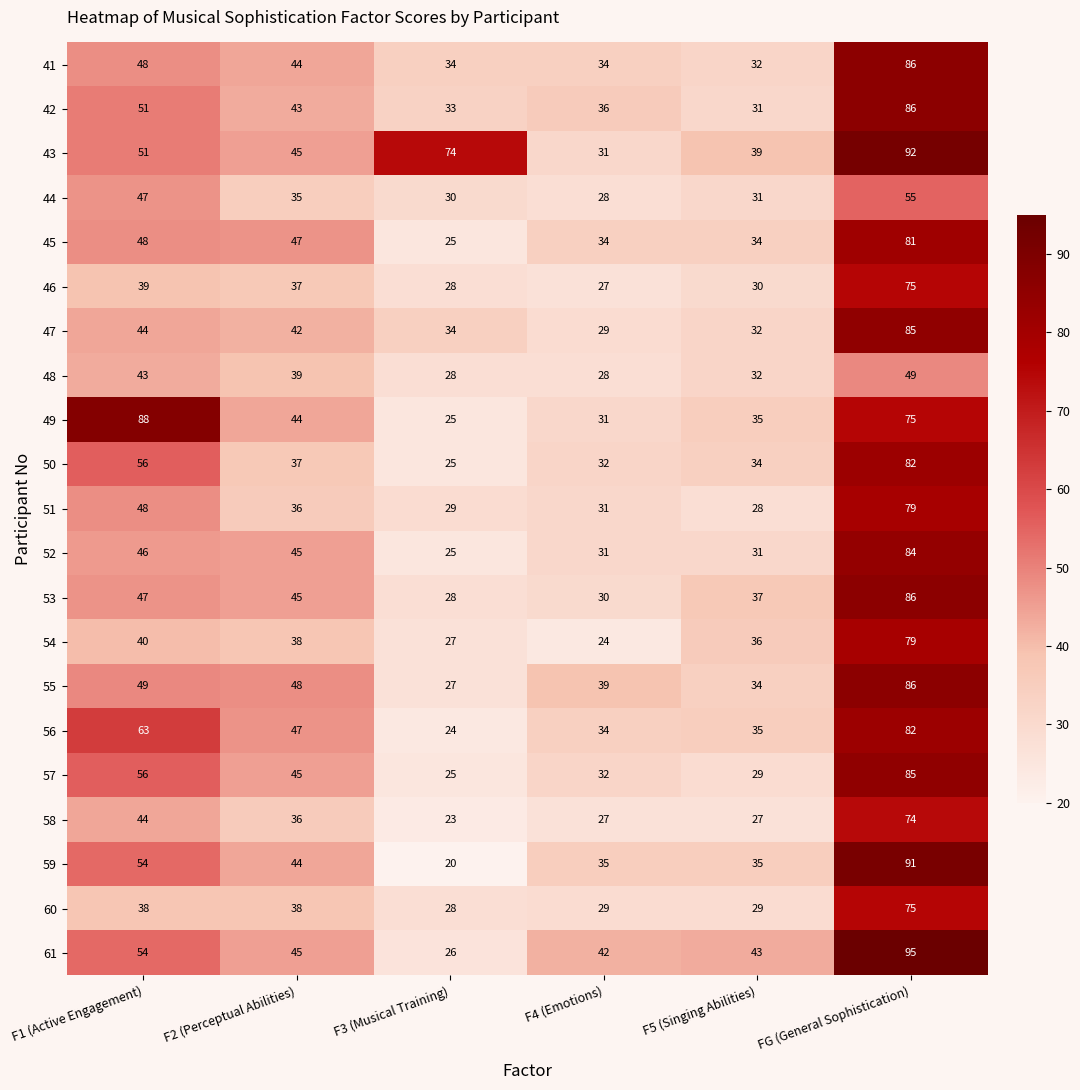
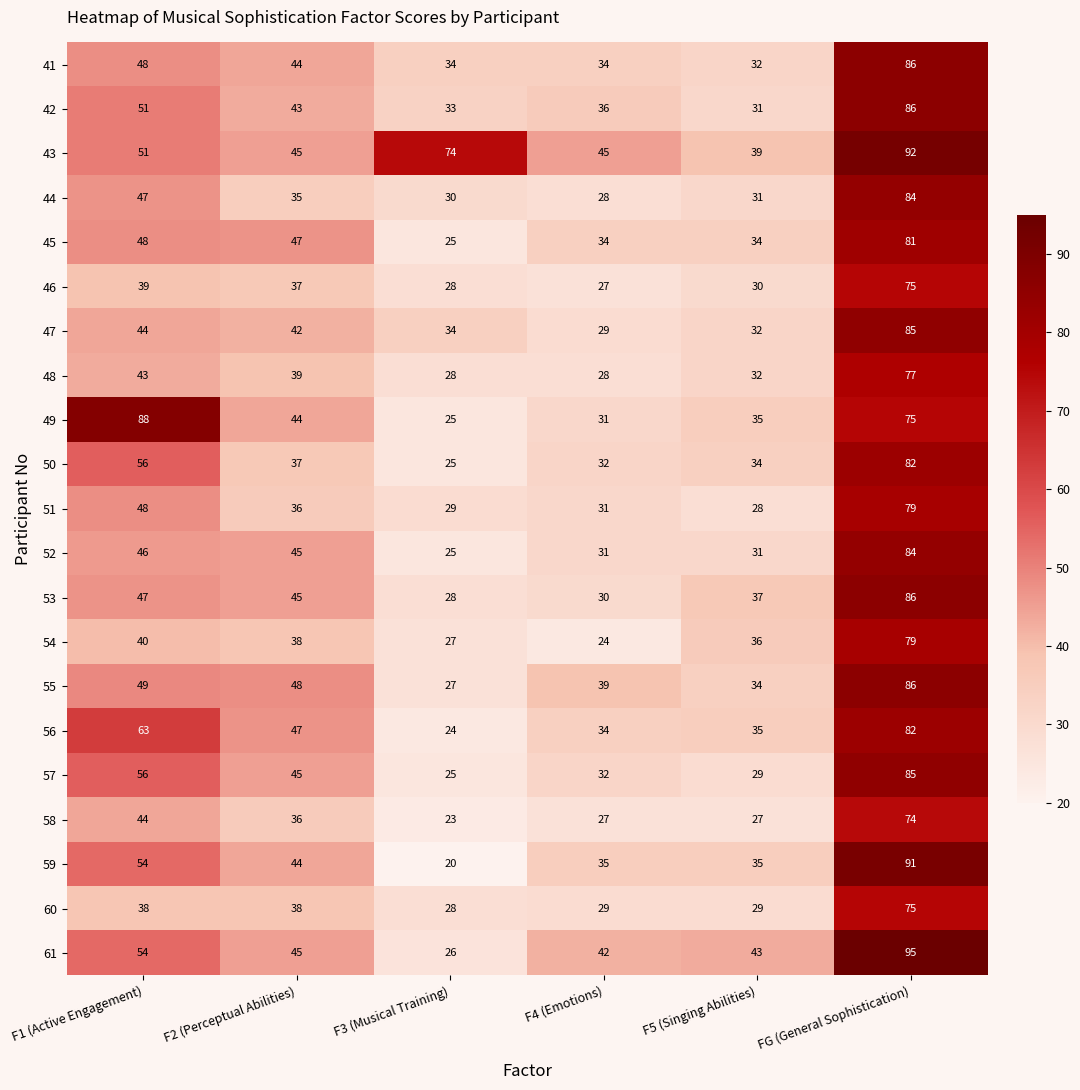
  {
    "41": {
      "F1 (Active Engagement)": 48,
      "F2 (Perceptual Abilities)": 44,
      "F3 (Musical Training)": 34,
      "F4 (Emotions)": 34,
      "F5 (Singing Abilities)": 32,
      "FG (General Sophistication)": 86
    },
    "42": {
      "F1 (Active Engagement)": 51,
      "F2 (Perceptual Abilities)": 43,
      "F3 (Musical Training)": 33,
      "F4 (Emotions)": 36,
      "F5 (Singing Abilities)": 31,
      "FG (General Sophistication)": 86
    },
    "43": {
      "F1 (Active Engagement)": 51,
      "F2 (Perceptual Abilities)": 45,
      "F3 (Musical Training)": 74,
-     "F4 (Emotions)": 31,
+     "F4 (Emotions)": 45,
      "F5 (Singing Abilities)": 39,
      "FG (General Sophistication)": 92
    },
    "44": {
      "F1 (Active Engagement)": 47,
      "F2 (Perceptual Abilities)": 35,
      "F3 (Musical Training)": 30,
      "F4 (Emotions)": 28,
      "F5 (Singing Abilities)": 31,
-     "FG (General Sophistication)": 55
+     "FG (General Sophistication)": 84
    },
    "45": {
      "F1 (Active Engagement)": 48,
      "F2 (Perceptual Abilities)": 47,
      "F3 (Musical Training)": 25,
      "F4 (Emotions)": 34,
      "F5 (Singing Abilities)": 34,
      "FG (General Sophistication)": 81
    },
    "46": {
      "F1 (Active Engagement)": 39,
      "F2 (Perceptual Abilities)": 37,
      "F3 (Musical Training)": 28,
      "F4 (Emotions)": 27,
      "F5 (Singing Abilities)": 30,
      "FG (General Sophistication)": 75
    },
    "47": {
      "F1 (Active Engagement)": 44,
      "F2 (Perceptual Abilities)": 42,
      "F3 (Musical Training)": 34,
      "F4 (Emotions)": 29,
      "F5 (Singing Abilities)": 32,
      "FG (General Sophistication)": 85
    },
    "48": {
      "F1 (Active Engagement)": 43,
      "F2 (Perceptual Abilities)": 39,
      "F3 (Musical Training)": 28,
      "F4 (Emotions)": 28,
      "F5 (Singing Abilities)": 32,
-     "FG (General Sophistication)": 49
+     "FG (General Sophistication)": 77
    },
    "49": {
      "F1 (Active Engagement)": 88,
      "F2 (Perceptual Abilities)": 44,
      "F3 (Musical Training)": 25,
      "F4 (Emotions)": 31,
      "F5 (Singing Abilities)": 35,
      "FG (General Sophistication)": 75
    },
    "50": {
      "F1 (Active Engagement)": 56,
      "F2 (Perceptual Abilities)": 37,
      "F3 (Musical Training)": 25,
      "F4 (Emotions)": 32,
      "F5 (Singing Abilities)": 34,
      "FG (General Sophistication)": 82
    },
    "51": {
      "F1 (Active Engagement)": 48,
      "F2 (Perceptual Abilities)": 36,
      "F3 (Musical Training)": 29,
      "F4 (Emotions)": 31,
      "F5 (Singing Abilities)": 28,
      "FG (General Sophistication)": 79
    },
    "52": {
      "F1 (Active Engagement)": 46,
      "F2 (Perceptual Abilities)": 45,
      "F3 (Musical Training)": 25,
      "F4 (Emotions)": 31,
      "F5 (Singing Abilities)": 31,
      "FG (General Sophistication)": 84
    },
    "53": {
      "F1 (Active Engagement)": 47,
      "F2 (Perceptual Abilities)": 45,
      "F3 (Musical Training)": 28,
      "F4 (Emotions)": 30,
      "F5 (Singing Abilities)": 37,
      "FG (General Sophistication)": 86
    },
    "54": {
      "F1 (Active Engagement)": 40,
      "F2 (Perceptual Abilities)": 38,
      "F3 (Musical Training)": 27,
      "F4 (Emotions)": 24,
      "F5 (Singing Abilities)": 36,
      "FG (General Sophistication)": 79
    },
    "55": {
      "F1 (Active Engagement)": 49,
      "F2 (Perceptual Abilities)": 48,
      "F3 (Musical Training)": 27,
      "F4 (Emotions)": 39,
      "F5 (Singing Abilities)": 34,
      "FG (General Sophistication)": 86
    },
    "56": {
      "F1 (Active Engagement)": 63,
      "F2 (Perceptual Abilities)": 47,
      "F3 (Musical Training)": 24,
      "F4 (Emotions)": 34,
      "F5 (Singing Abilities)": 35,
      "FG (General Sophistication)": 82
    },
    "57": {
      "F1 (Active Engagement)": 56,
      "F2 (Perceptual Abilities)": 45,
      "F3 (Musical Training)": 25,
      "F4 (Emotions)": 32,
      "F5 (Singing Abilities)": 29,
      "FG (General Sophistication)": 85
    },
    "58": {
      "F1 (Active Engagement)": 44,
      "F2 (Perceptual Abilities)": 36,
      "F3 (Musical Training)": 23,
      "F4 (Emotions)": 27,
      "F5 (Singing Abilities)": 27,
      "FG (General Sophistication)": 74
    },
    "59": {
      "F1 (Active Engagement)": 54,
      "F2 (Perceptual Abilities)": 44,
      "F3 (Musical Training)": 20,
      "F4 (Emotions)": 35,
      "F5 (Singing Abilities)": 35,
      "FG (General Sophistication)": 91
    },
    "60": {
      "F1 (Active Engagement)": 38,
      "F2 (Perceptual Abilities)": 38,
      "F3 (Musical Training)": 28,
      "F4 (Emotions)": 29,
      "F5 (Singing Abilities)": 29,
      "FG (General Sophistication)": 75
    },
    "61": {
      "F1 (Active Engagement)": 54,
      "F2 (Perceptual Abilities)": 45,
      "F3 (Musical Training)": 26,
      "F4 (Emotions)": 42,
      "F5 (Singing Abilities)": 43,
      "FG (General Sophistication)": 95
    }
  }
